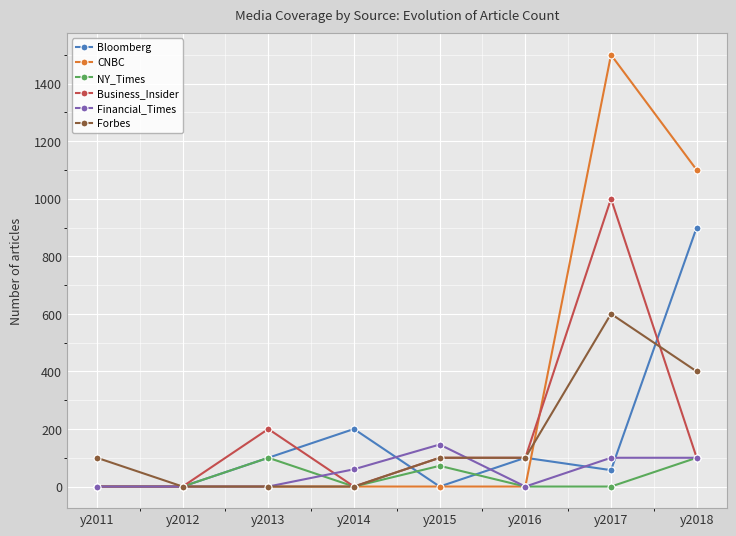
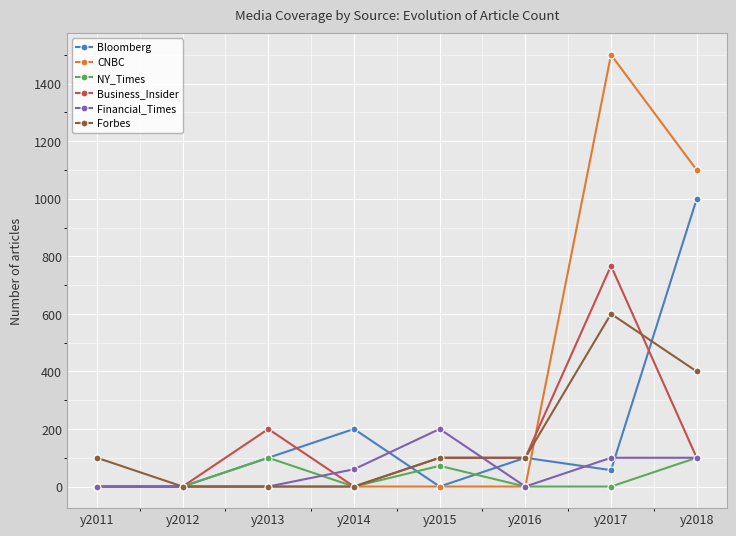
  {
    "Bloomberg": {
      "y2014": 200,
      "y2017": 60,
-     "y2018": 900
+     "y2018": 1000
    },
    "CNBC": {
      "y2017": 1500,
      "y2018": 1100
    },
    "NY_Times": {
      "y2015": 70,
      "y2017": 0
    },
    "Business_Insider": {
      "y2013": 200,
-     "y2017": 1000
+     "y2017": 770
    },
    "Financial_Times": {
      "y2014": 60,
-     "y2015": 150,
+     "y2015": 200,
      "y2017": 100
    },
    "Forbes": {
      "y2011": 100,
      "y2017": 600,
      "y2018": 400
    }
  }
